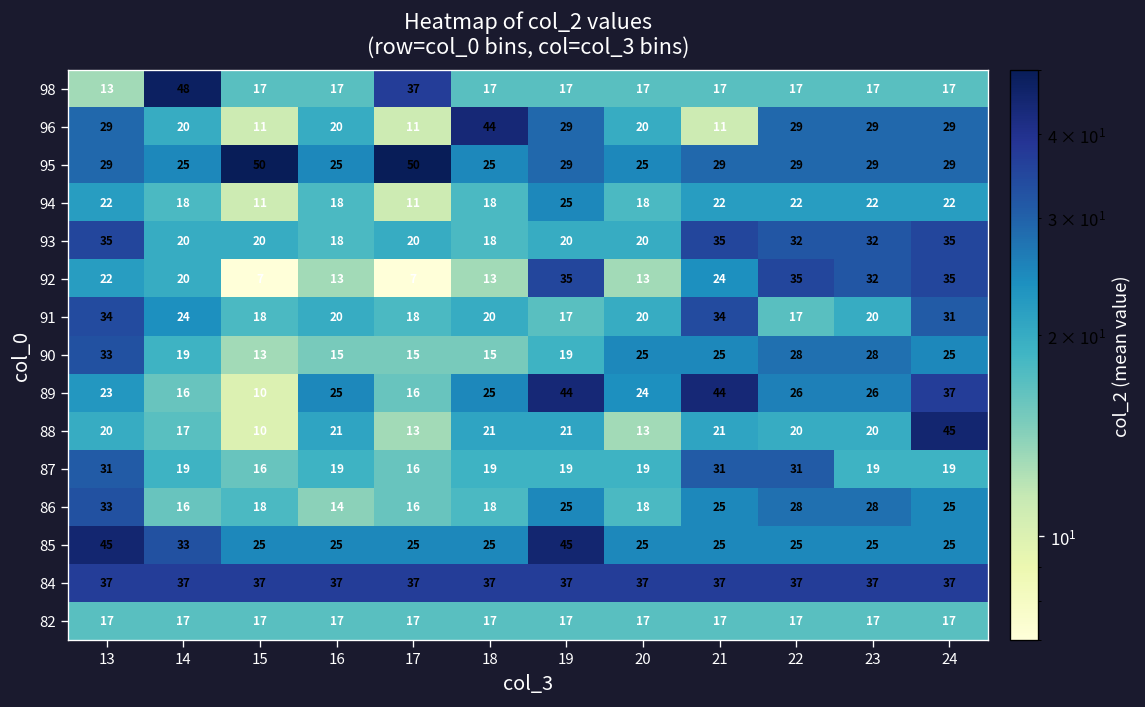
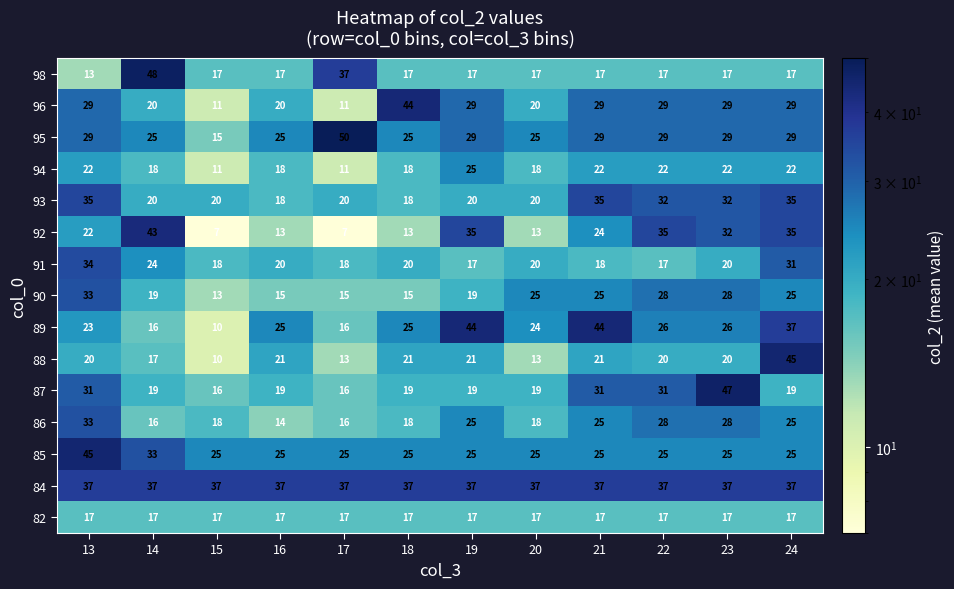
  {
    "98": {
      "13": 13,
      "14": 48,
      "15": 17,
      "16": 17,
      "17": 37,
      "18": 17,
      "19": 17,
      "20": 17,
      "21": 17,
      "22": 17,
      "23": 17,
      "24": 17
    },
    "96": {
      "13": 29,
      "14": 20,
      "15": 11,
      "16": 20,
      "17": 11,
      "18": 44,
      "19": 29,
      "20": 20,
-     "21": 11,
+     "21": 29,
      "22": 29,
      "23": 29,
      "24": 29
    },
    "95": {
      "13": 29,
      "14": 25,
-     "15": 50,
+     "15": 15,
      "16": 25,
      "17": 50,
      "18": 25,
      "19": 29,
      "20": 25,
      "21": 29,
      "22": 29,
      "23": 29,
      "24": 29
    },
    "94": {
      "13": 22,
      "14": 18,
      "15": 11,
      "16": 18,
      "17": 11,
      "18": 18,
      "19": 25,
      "20": 18,
      "21": 22,
      "22": 22,
      "23": 22,
      "24": 22
    },
    "93": {
      "13": 35,
      "14": 20,
      "15": 20,
      "16": 18,
      "17": 20,
      "18": 18,
      "19": 20,
      "20": 20,
      "21": 35,
      "22": 32,
      "23": 32,
      "24": 35
    },
    "92": {
      "13": 22,
-     "14": 20,
+     "14": 43,
      "16": 13,
      "18": 13,
      "19": 35,
      "20": 13,
      "21": 24,
      "22": 35,
      "23": 32,
      "24": 35
    },
    "91": {
      "13": 34,
      "14": 24,
      "15": 18,
      "16": 20,
      "17": 18,
      "18": 20,
      "19": 17,
      "20": 20,
-     "21": 34,
+     "21": 18,
      "22": 17,
      "23": 20,
      "24": 31
    },
    "90": {
      "13": 33,
      "14": 19,
      "15": 13,
      "16": 15,
      "17": 15,
      "18": 15,
      "19": 19,
      "20": 25,
      "21": 25,
      "22": 28,
      "23": 28,
      "24": 25
    },
    "89": {
      "13": 23,
      "14": 16,
      "15": 10,
      "16": 25,
      "17": 16,
      "18": 25,
      "19": 44,
      "20": 24,
      "21": 44,
      "22": 26,
      "23": 26,
      "24": 37
    },
    "88": {
      "13": 20,
      "14": 17,
      "15": 10,
      "16": 21,
      "17": 13,
      "18": 21,
      "19": 21,
      "20": 13,
      "21": 21,
      "22": 20,
      "23": 20,
      "24": 45
    },
    "87": {
      "13": 31,
      "14": 19,
      "15": 16,
      "16": 19,
      "17": 16,
      "18": 19,
      "19": 19,
      "20": 19,
      "21": 31,
      "22": 31,
-     "23": 19,
+     "23": 47,
      "24": 19
    },
    "86": {
      "13": 33,
      "14": 16,
      "15": 18,
      "16": 14,
      "17": 16,
      "18": 18,
      "19": 25,
      "20": 18,
      "21": 25,
      "22": 28,
      "23": 28,
      "24": 25
    },
    "85": {
      "13": 45,
      "14": 33,
      "15": 25,
      "16": 25,
      "17": 25,
      "18": 25,
-     "19": 45,
+     "19": 25,
      "20": 25,
      "21": 25,
      "22": 25,
      "23": 25,
      "24": 25
    },
    "84": {
      "13": 37,
      "14": 37,
      "15": 37,
      "16": 37,
      "17": 37,
      "18": 37,
      "19": 37,
      "20": 37,
      "21": 37,
      "22": 37,
      "23": 37,
      "24": 37
    },
    "82": {
      "13": 17,
      "14": 17,
      "15": 17,
      "16": 17,
      "17": 17,
      "18": 17,
      "19": 17,
      "20": 17,
      "21": 17,
      "22": 17,
      "23": 17,
      "24": 17
    }
  }
